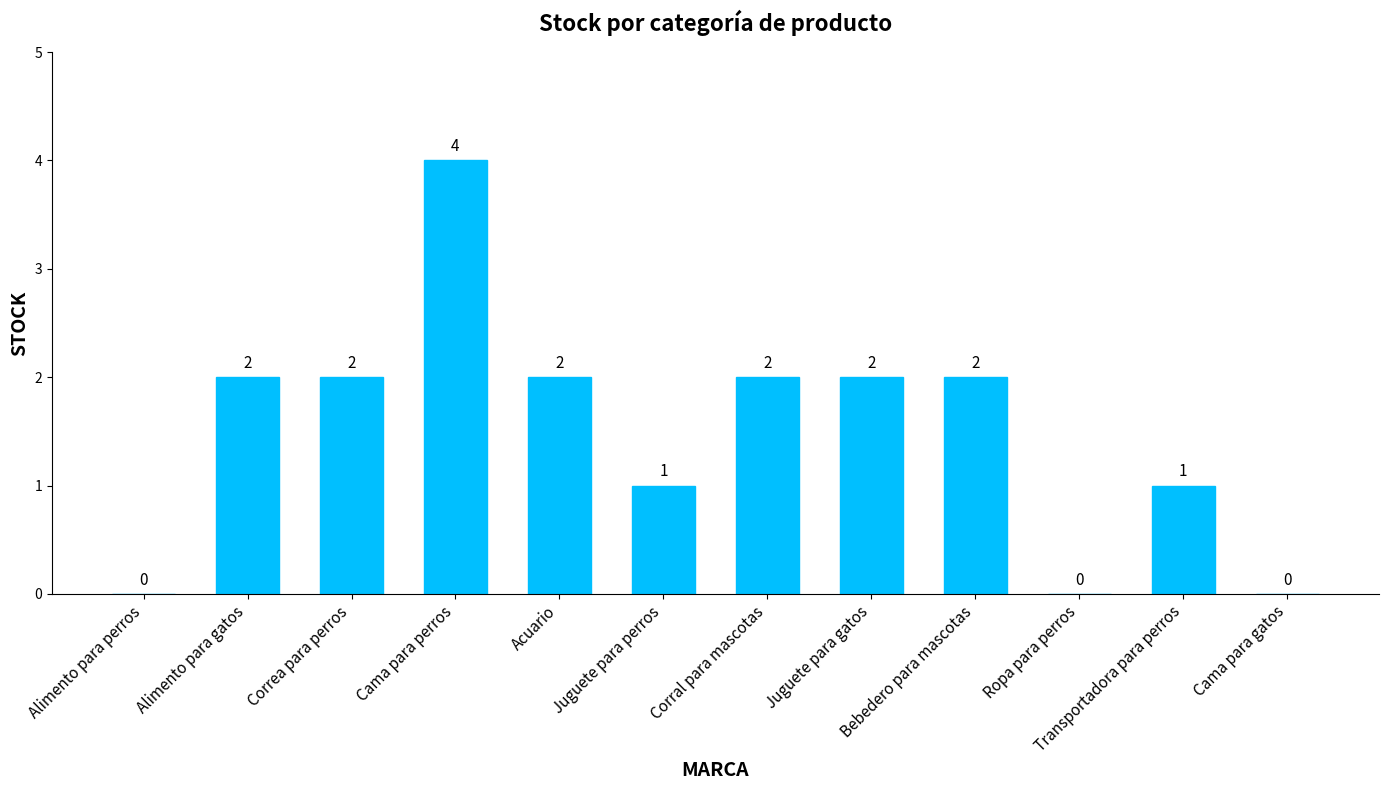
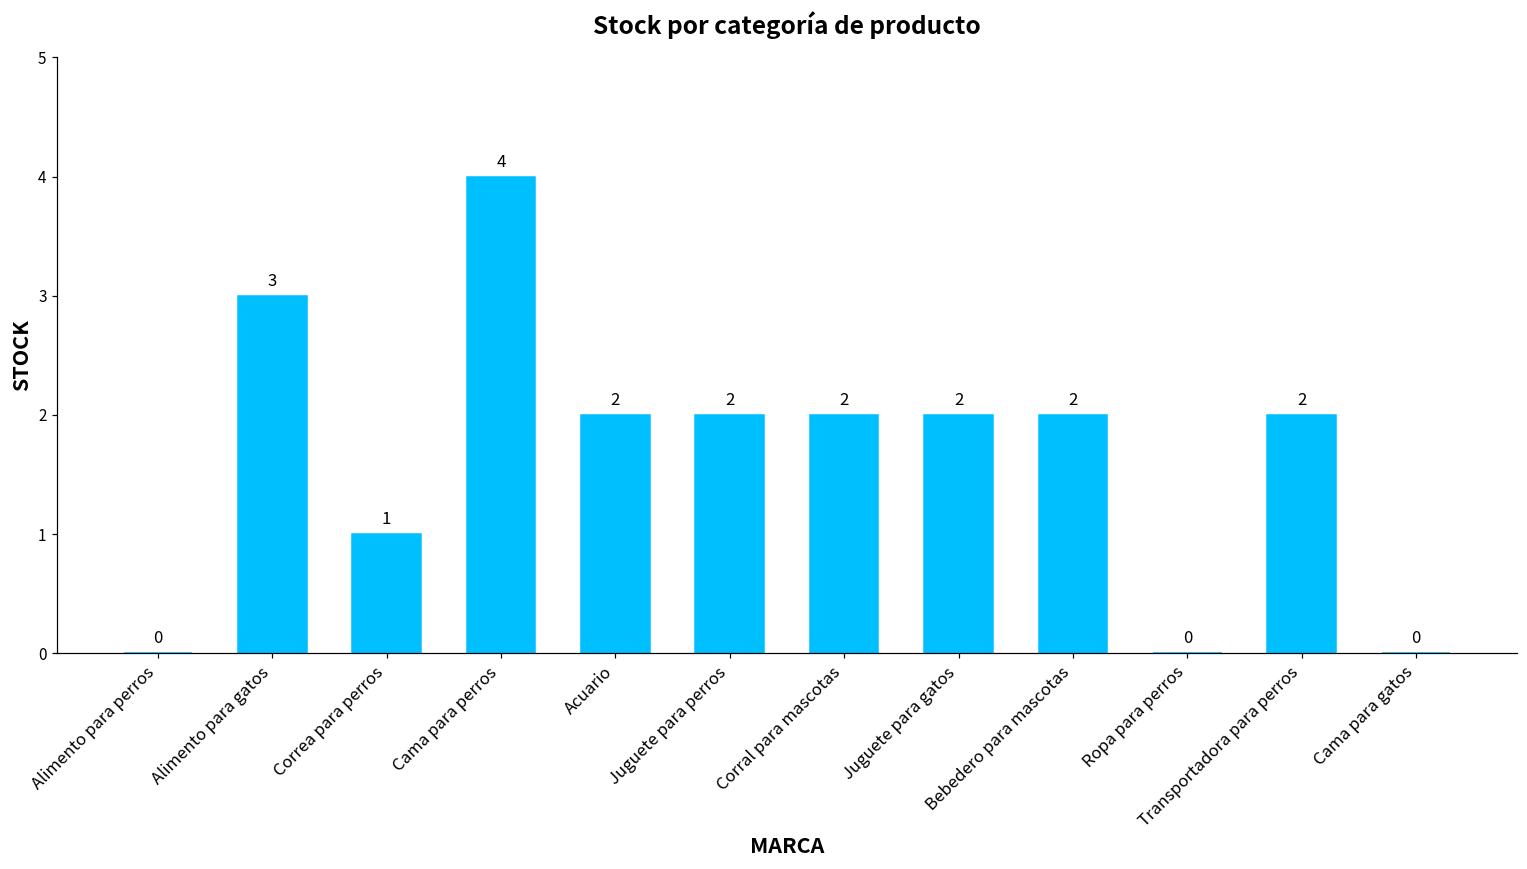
  {
    "Alimento para perros": 0,
-   "Alimento para gatos": 2,
-   "Correa para perros": 2,
+   "Alimento para gatos": 3,
+   "Correa para perros": 1,
    "Cama para perros": 4,
    "Acuario": 2,
-   "Juguete para perros": 1,
+   "Juguete para perros": 2,
    "Corral para mascotas": 2,
    "Juguete para gatos": 2,
    "Bebedero para mascotas": 2,
    "Ropa para perros": 0,
-   "Transportadora para perros": 1,
+   "Transportadora para perros": 2,
    "Cama para gatos": 0
  }
